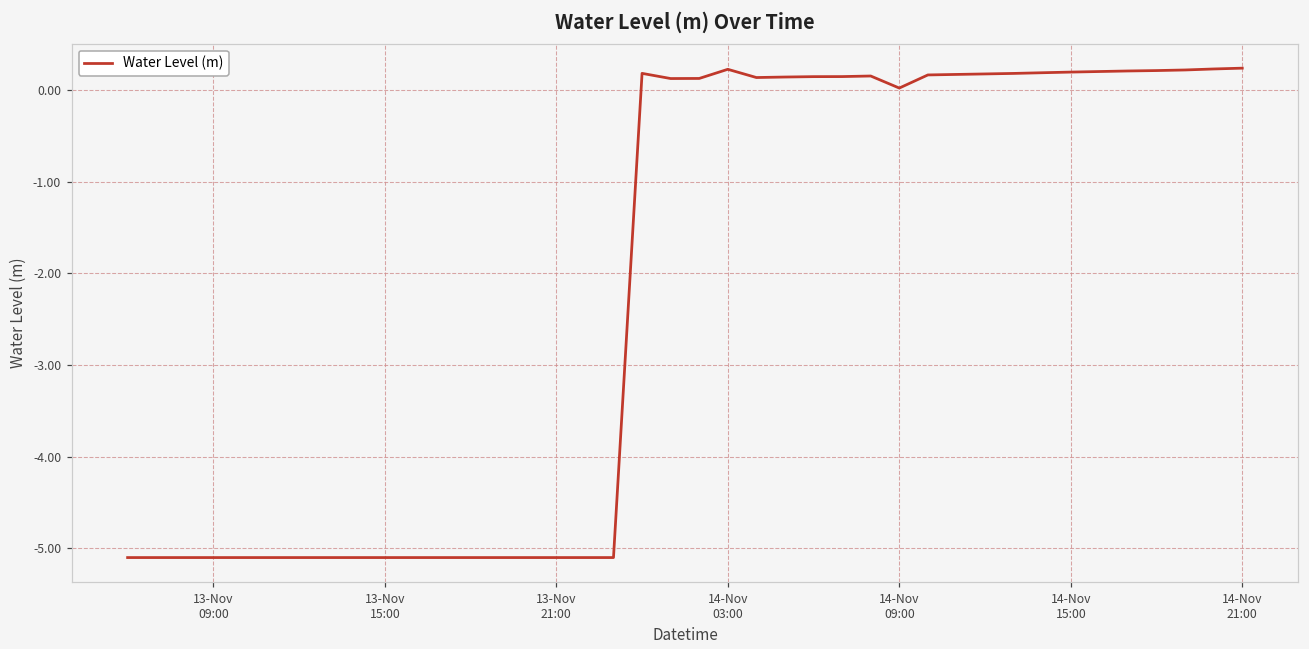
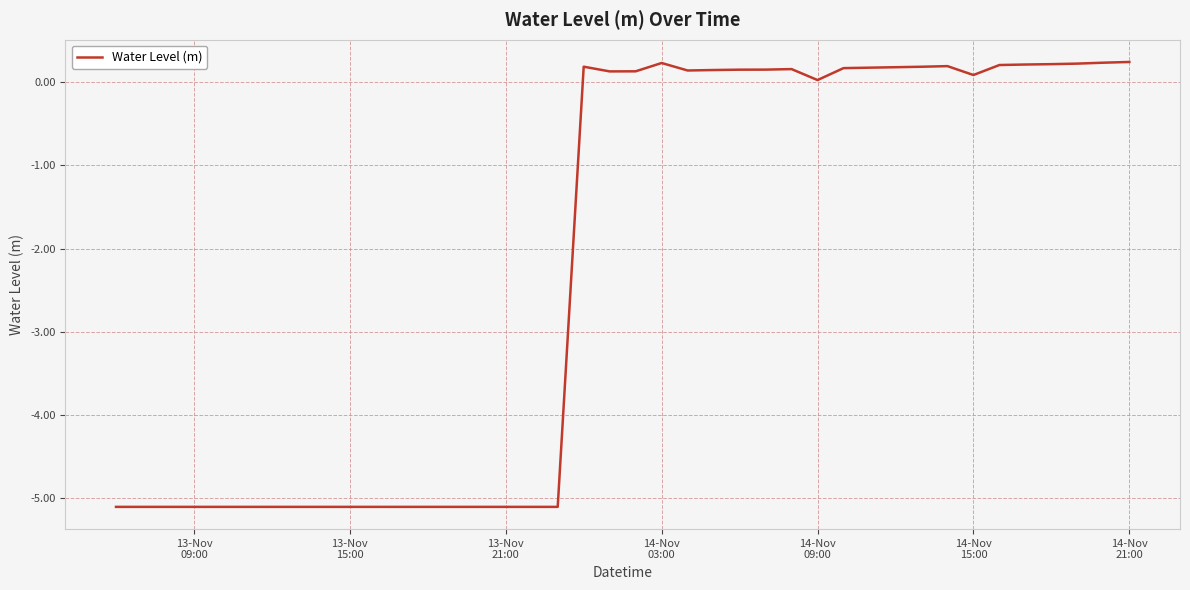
  {
    "13-Nov 09:00": -5.1,
    "13-Nov 15:00": -5.1,
    "13-Nov 21:00": -5.1,
    "14-Nov 03:00": 0.2,
    "14-Nov 09:00": 0.0,
-   "14-Nov 15:00": 0.2,
+   "14-Nov 15:00": 0.1,
    "14-Nov 21:00": 0.2
  }
